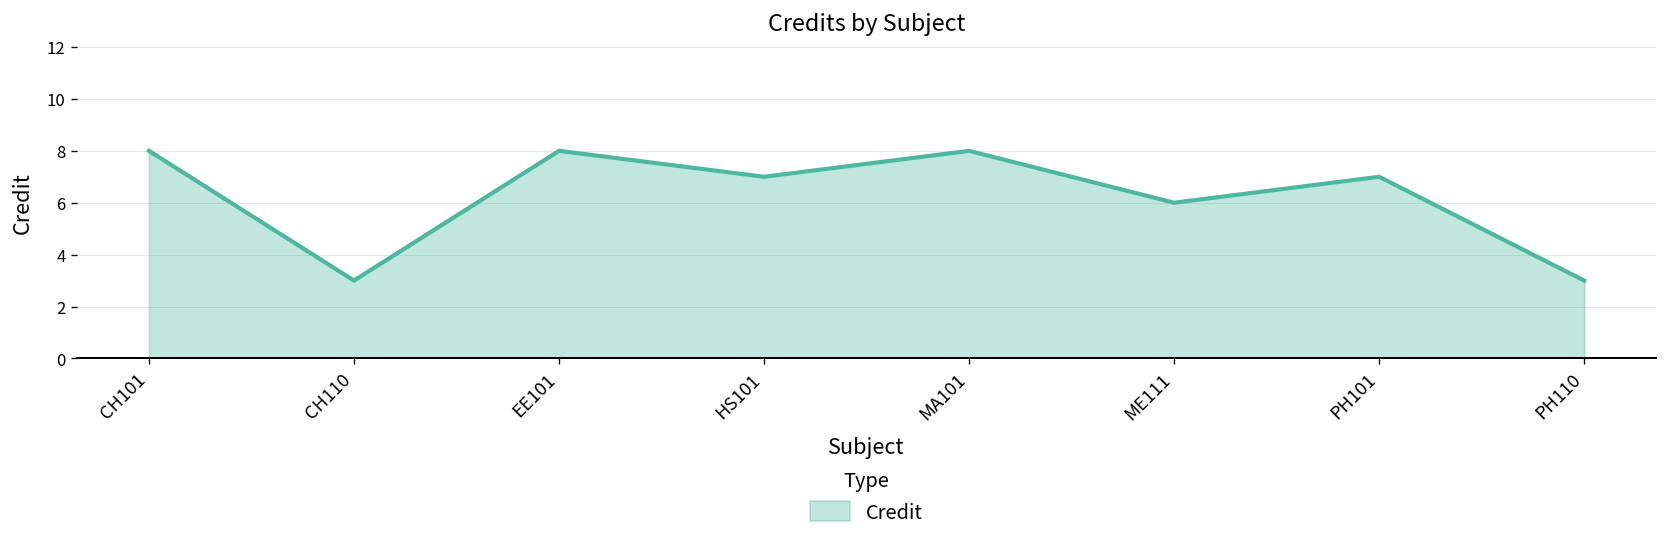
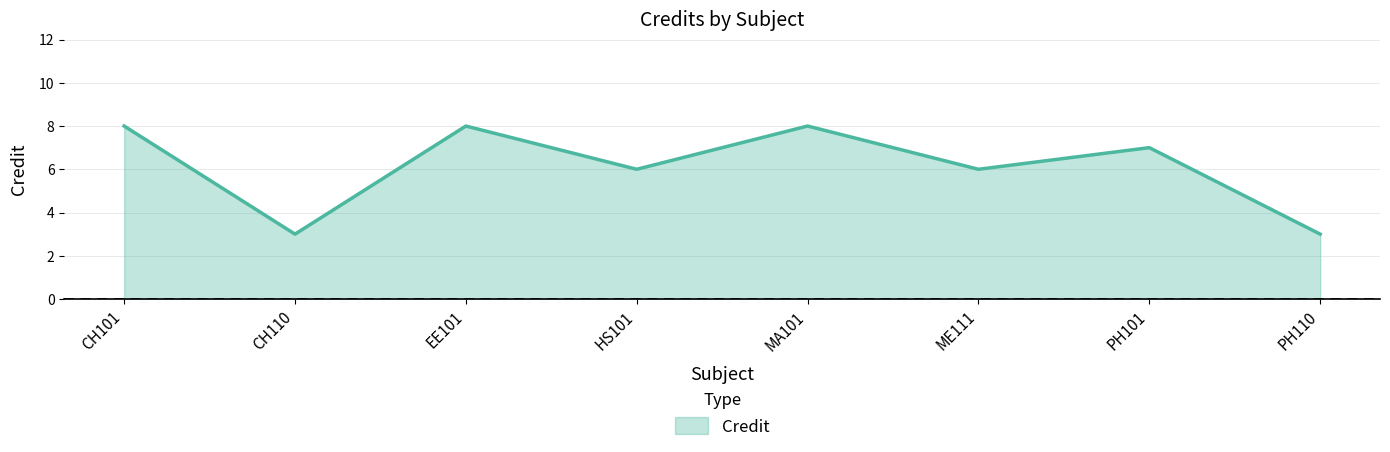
  {
    "CH101": 8,
    "CH110": 3,
    "EE101": 8,
-   "HS101": 7,
+   "HS101": 6,
    "MA101": 8,
    "ME111": 6,
    "PH101": 7,
    "PH110": 3
  }
